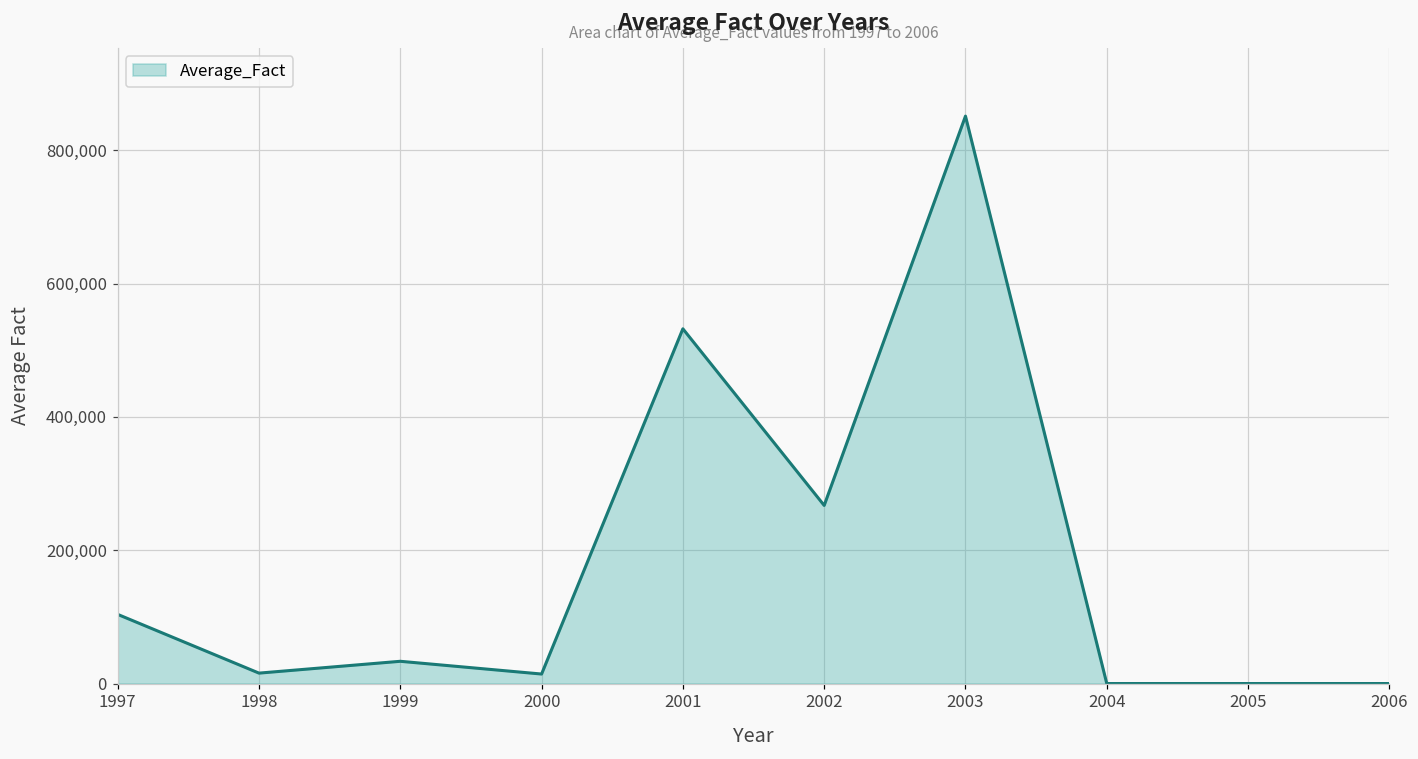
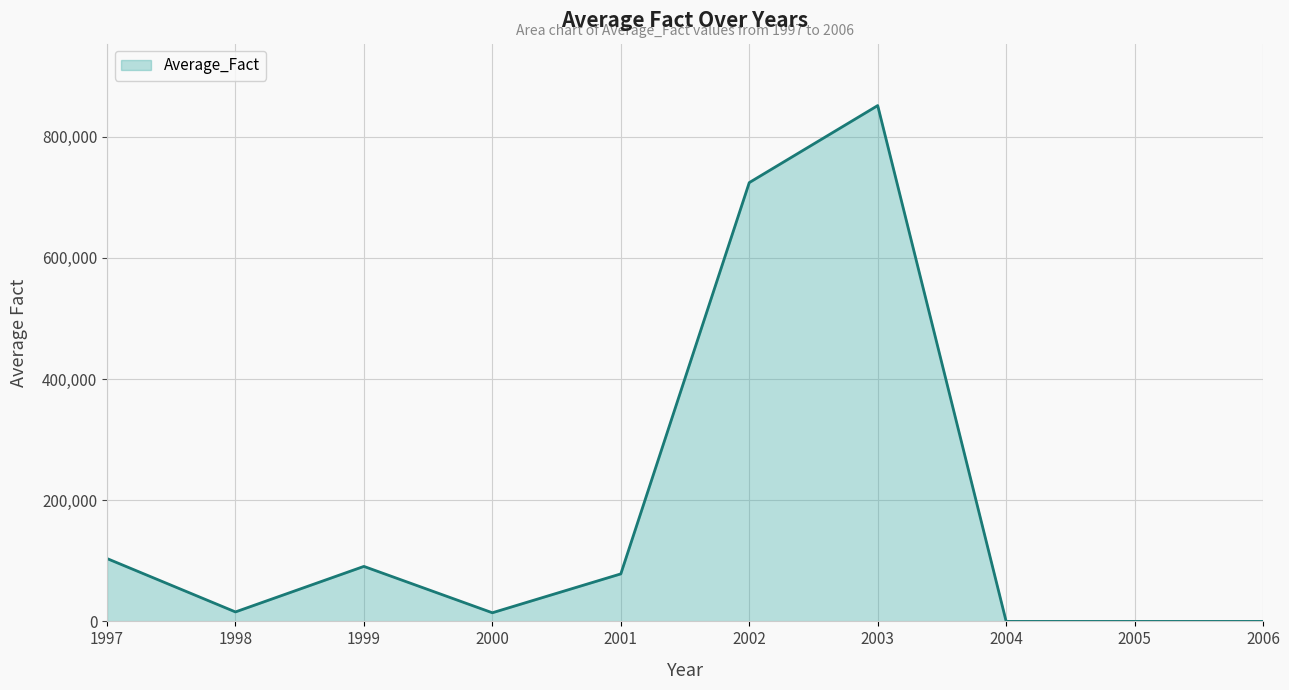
  {
    "1997": "100,000",
    "1998": "20,000",
-   "1999": "30,000",
+   "1999": "90,000",
    "2000": "10,000",
-   "2001": "530,000",
-   "2002": "270,000",
+   "2001": "80,000",
+   "2002": "720,000",
    "2003": "850,000",
    "2004": "0",
    "2005": "0",
    "2006": "0"
  }
